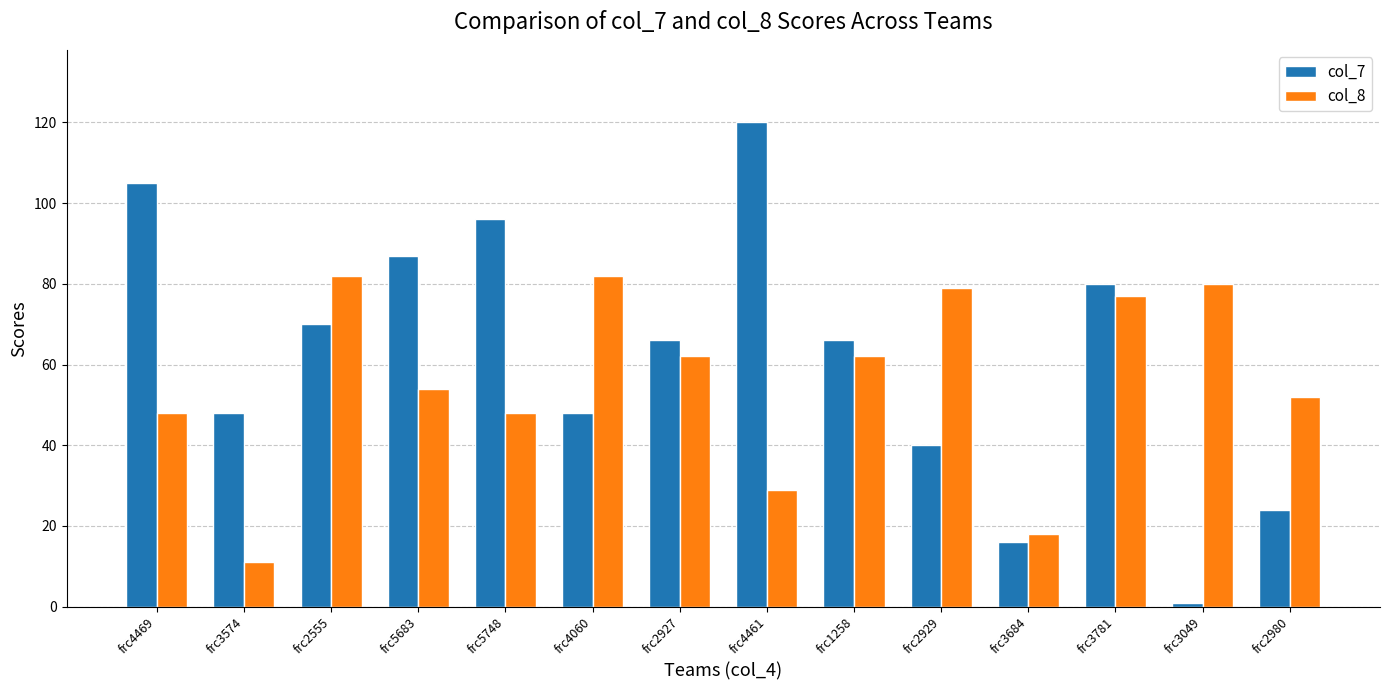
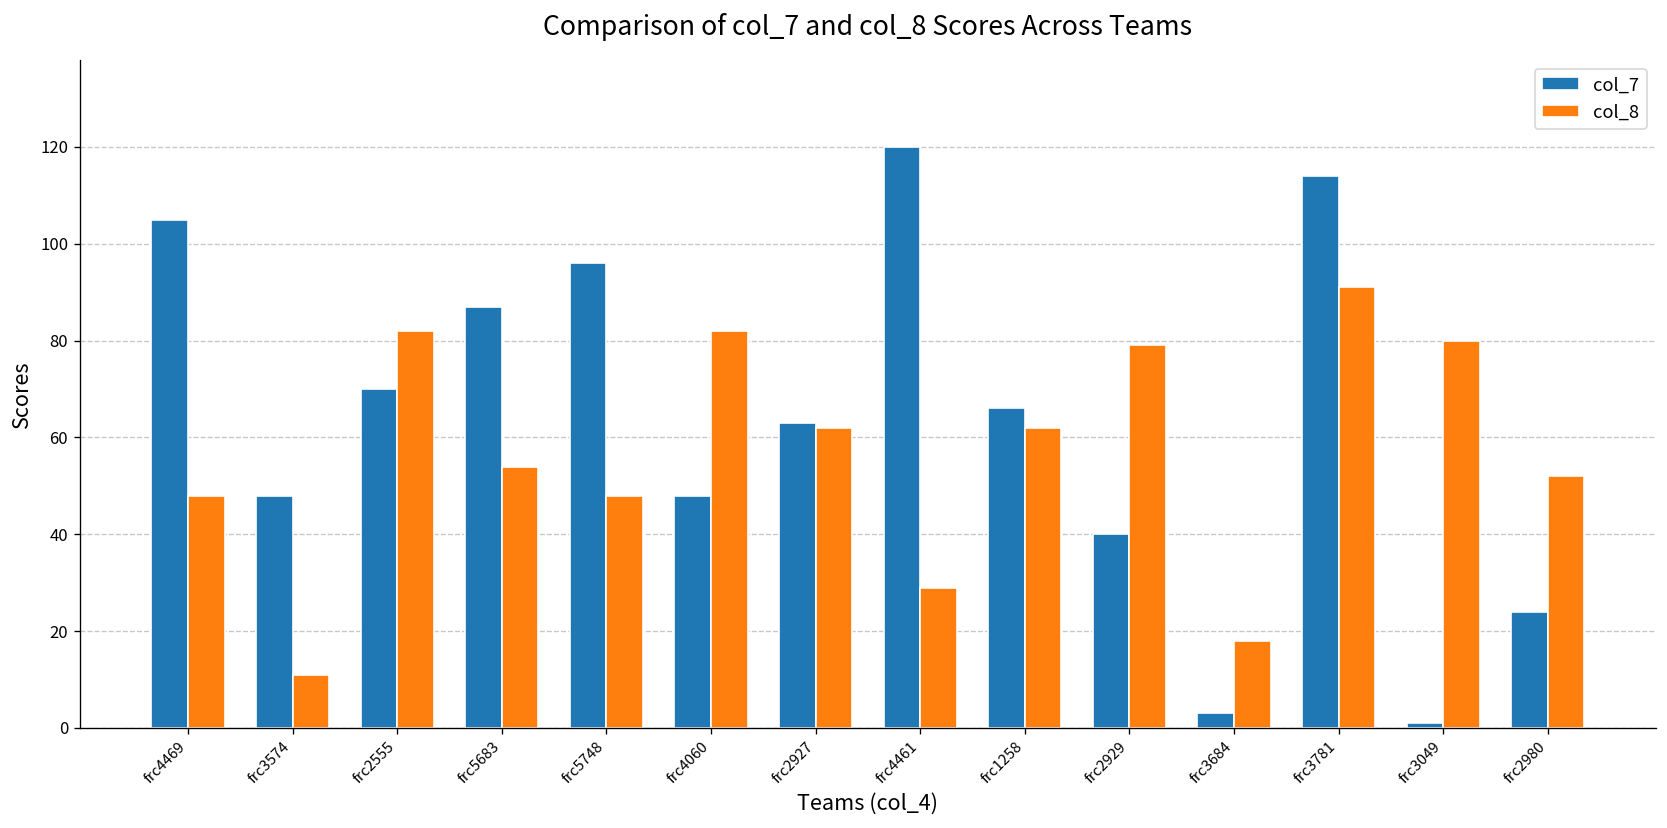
  {
    "col_7": {
      "frc4469": 105,
      "frc3574": 48,
      "frc2555": 70,
      "frc5683": 87,
      "frc5748": 96,
      "frc4060": 48,
-     "frc2927": 66,
+     "frc2927": 63,
      "frc4461": 120,
      "frc1258": 66,
      "frc2929": 40,
-     "frc3684": 16,
-     "frc3781": 80,
+     "frc3684": 3,
+     "frc3781": 114,
      "frc3049": 1,
      "frc2980": 24
    },
    "col_8": {
      "frc4469": 48,
      "frc3574": 11,
      "frc2555": 82,
      "frc5683": 54,
      "frc5748": 48,
      "frc4060": 82,
      "frc2927": 62,
      "frc4461": 29,
      "frc1258": 62,
      "frc2929": 79,
      "frc3684": 18,
-     "frc3781": 77,
+     "frc3781": 91,
      "frc3049": 80,
      "frc2980": 52
    }
  }
